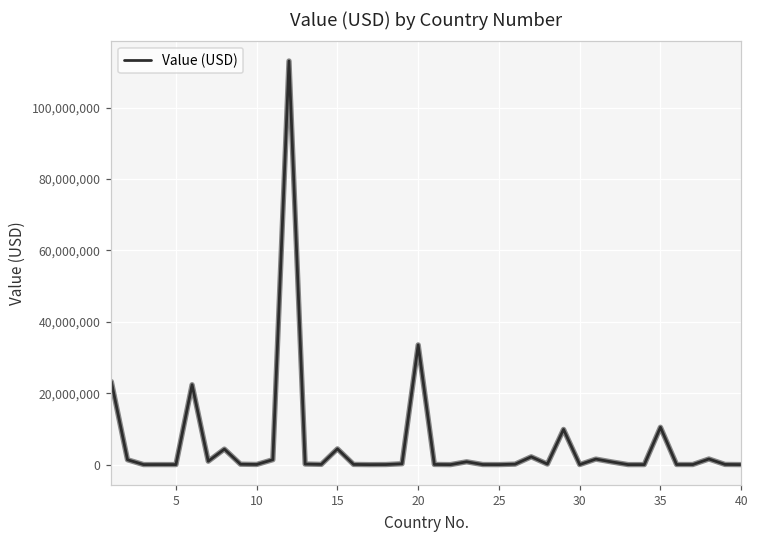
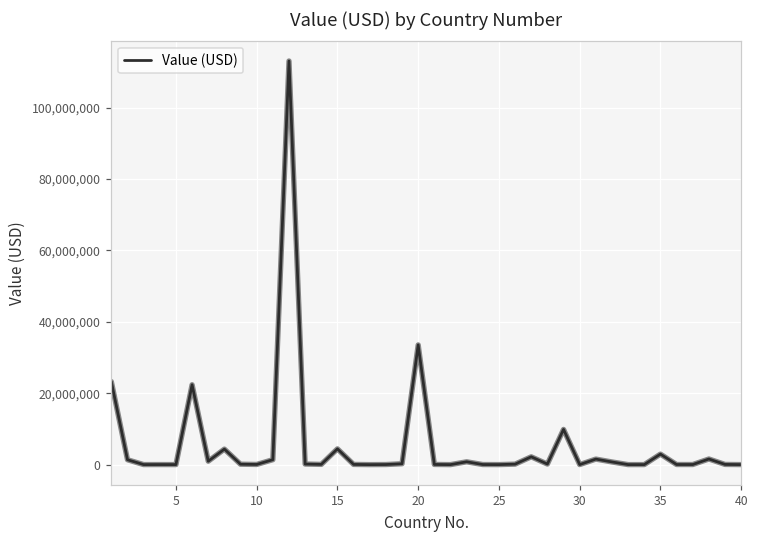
  {
    "5": "0",
    "10": "0",
    "15": "4,000,000",
    "20": "34,000,000",
    "25": "0",
    "30": "0",
-   "35": "10,000,000",
+   "35": "3,000,000",
    "40": "0"
  }
